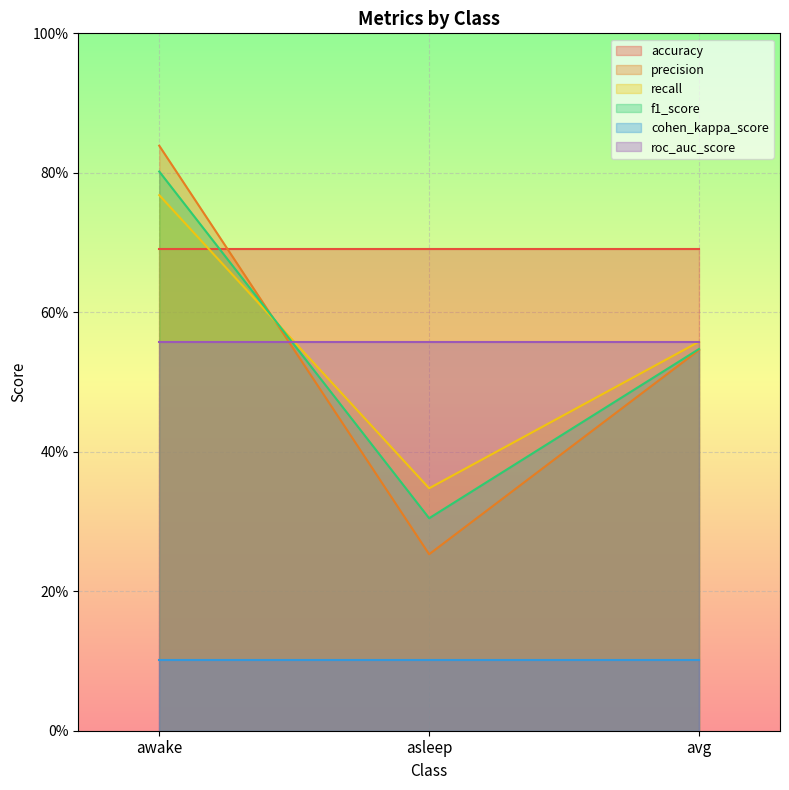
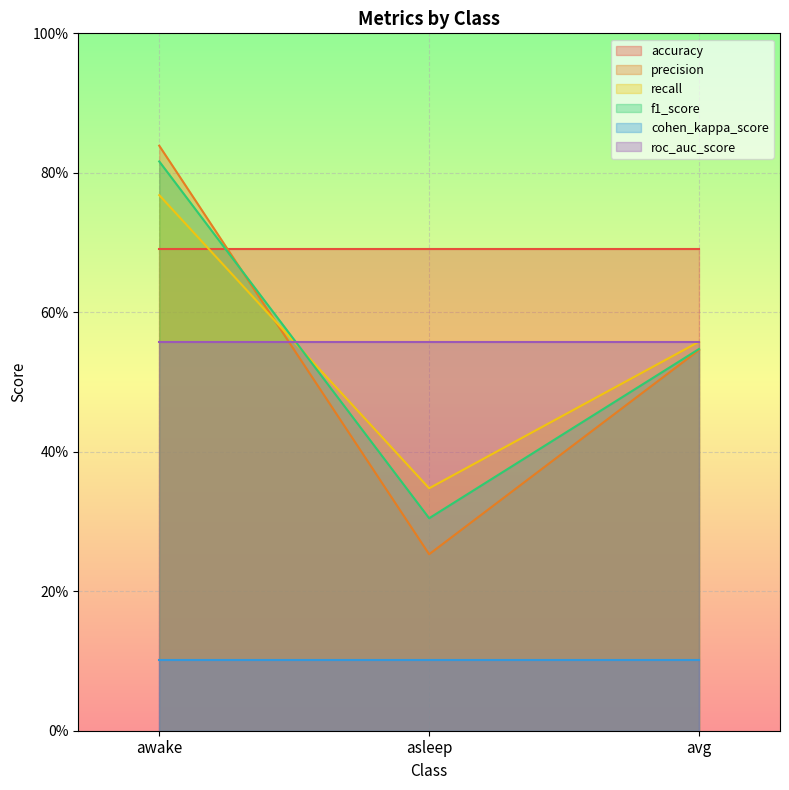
  {
    "f1_score": {
-     "awake": "80%",
+     "awake": "82%",
      "asleep": "30%"
    },
    "cohen_kappa_score": {
      "awake": "10%",
      "asleep": "10%",
      "avg": "10%"
    },
    "roc_auc_score": {
      "awake": "56%",
      "asleep": "56%"
    }
  }
